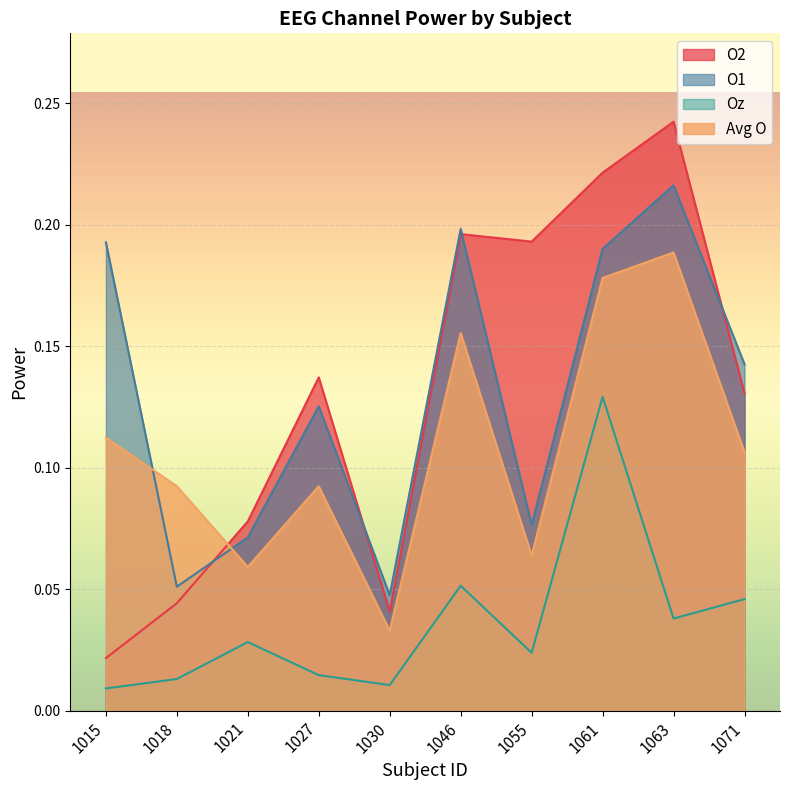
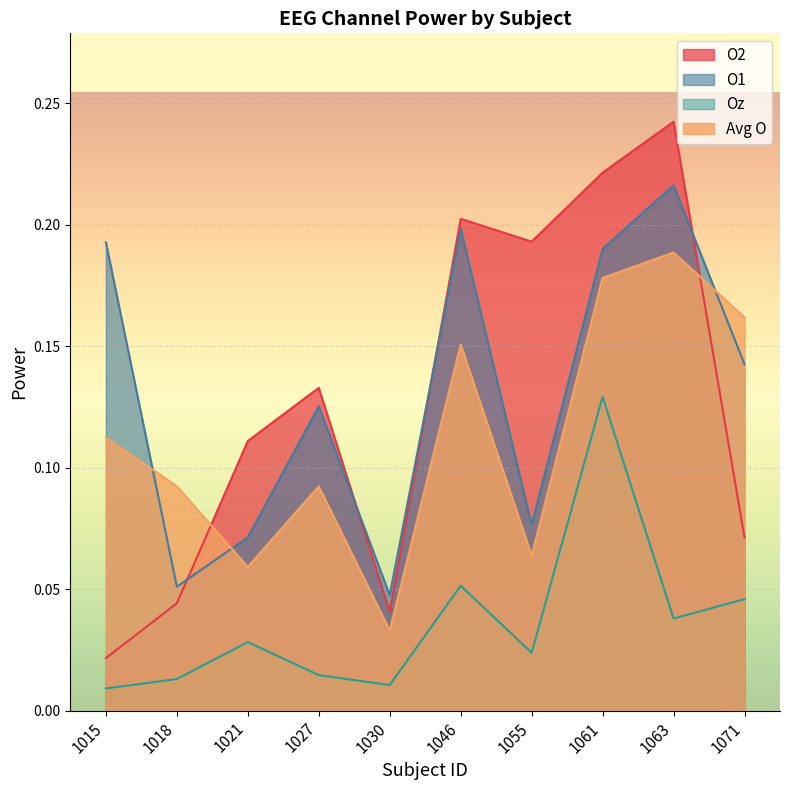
  {
    "O2": {
      "1015": 0.022,
      "1018": 0.044,
-     "1021": 0.078,
-     "1027": 0.137,
+     "1021": 0.111,
+     "1027": 0.133,
      "1030": 0.041,
-     "1046": 0.196,
+     "1046": 0.203,
      "1055": 0.193,
      "1061": 0.222,
      "1063": 0.243,
-     "1071": 0.131
+     "1071": 0.071
    },
    "Avg O": {
      "1015": 0.112,
      "1018": 0.092,
      "1021": 0.059,
      "1027": 0.092,
      "1030": 0.033,
-     "1046": 0.155,
+     "1046": 0.151,
      "1055": 0.064,
      "1061": 0.178,
      "1063": 0.189,
-     "1071": 0.106
+     "1071": 0.162
    }
  }
